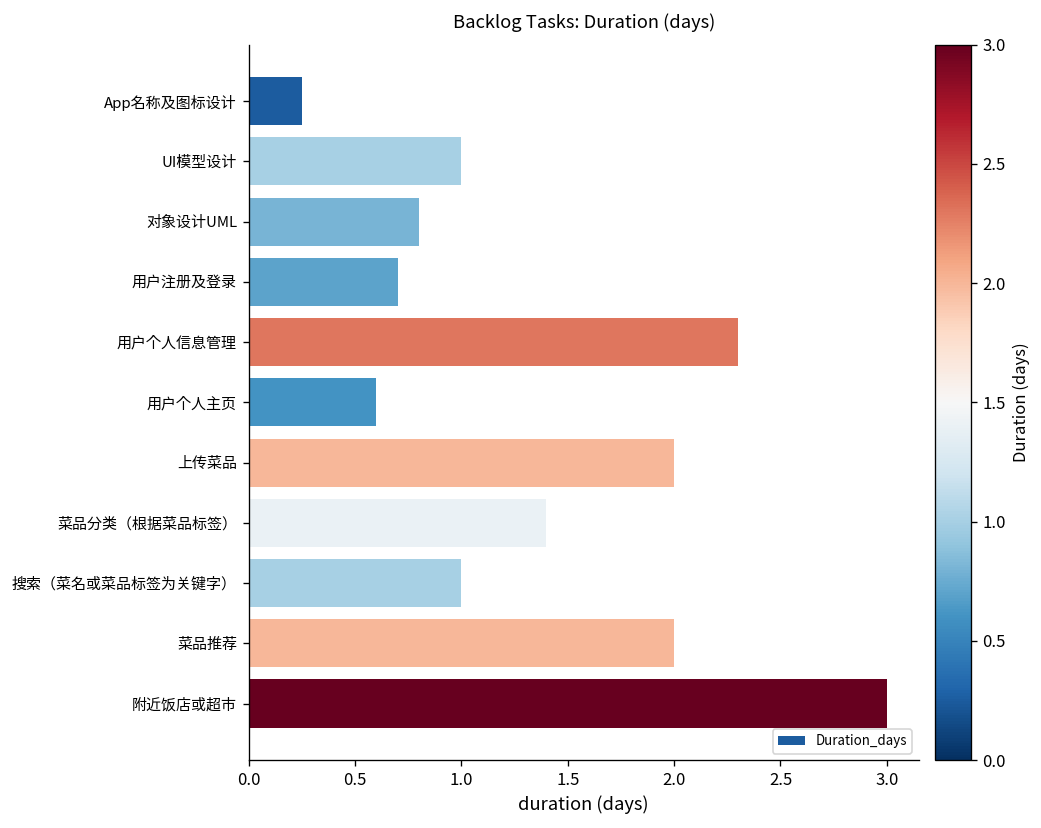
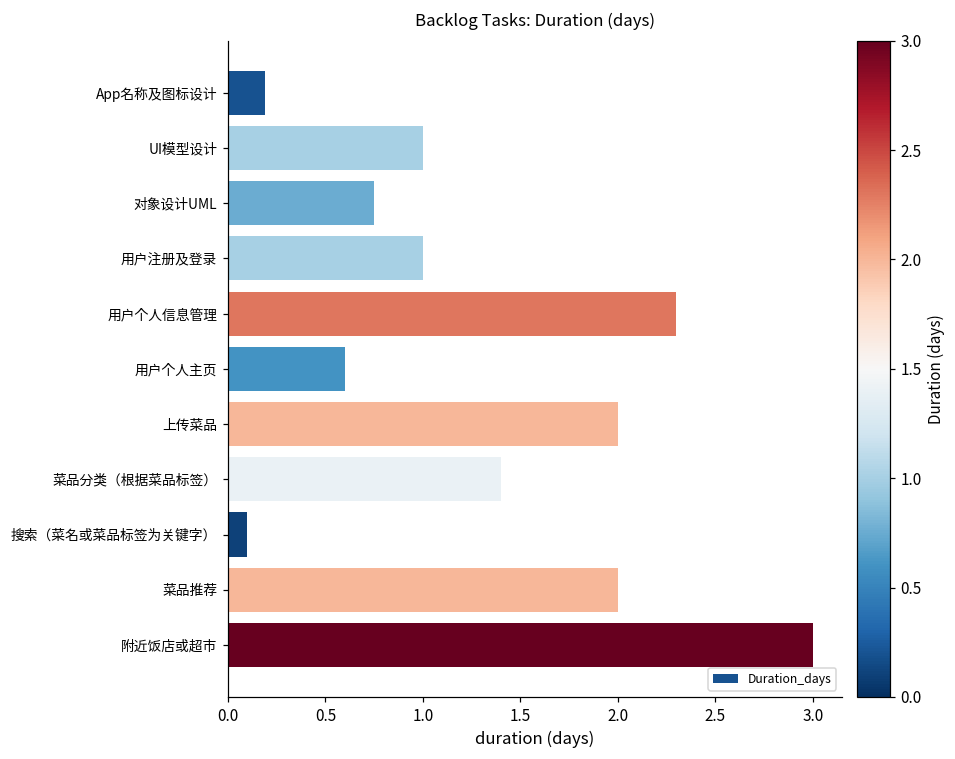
  {
-   "App名称及图标设计": 0.25,
+   "App名称及图标设计": 0.19,
    "UI模型设计": 1.00,
-   "对象设计UML": 0.80,
-   "用户注册及登录": 0.7,
+   "对象设计UML": 0.75,
+   "用户注册及登录": 1.0,
    "用户个人信息管理": 2.30,
    "用户个人主页": 0.60,
    "上传菜品": 2.00,
    "菜品分类（根据菜品标签）": 1.40,
-   "搜索（菜名或菜品标签为关键字）": 1.0,
+   "搜索（菜名或菜品标签为关键字）": 0.1,
    "菜品推荐": 2.00,
    "附近饭店或超市": 3.00
  }
